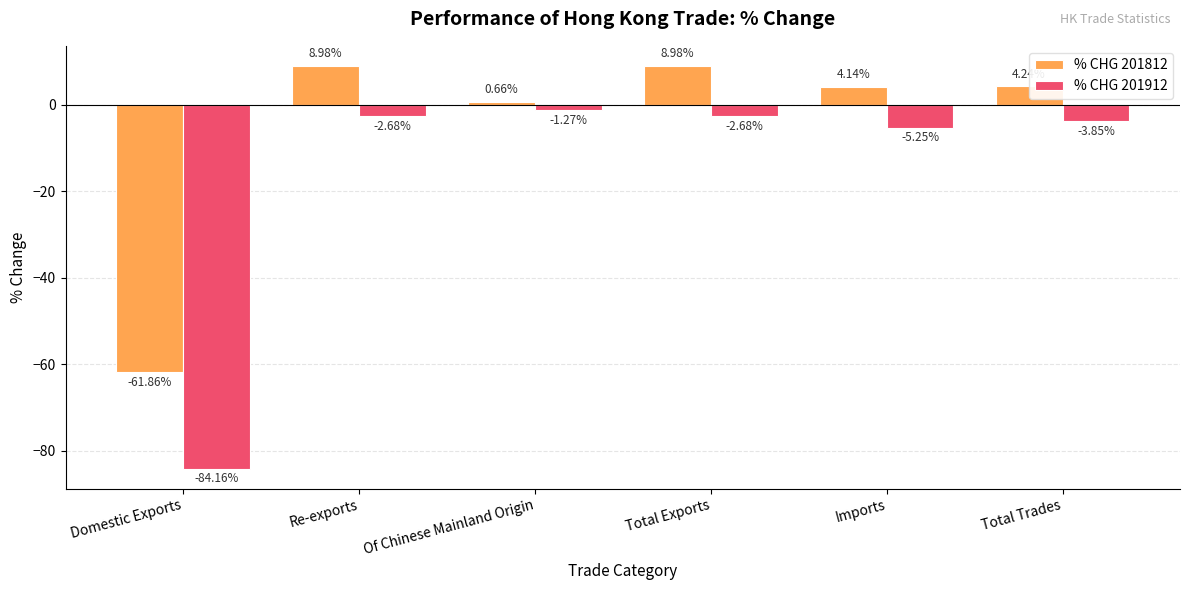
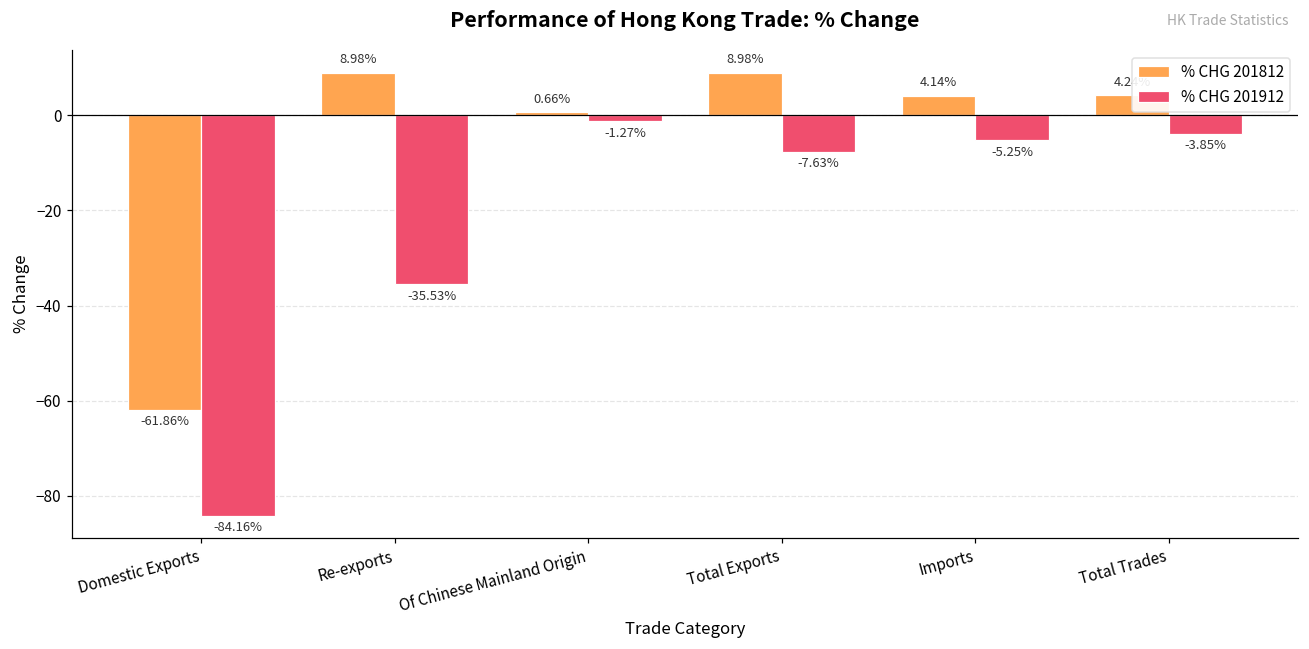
  {
    "% CHG 201812": {
      "Domestic Exports": "-61.86%",
      "Re-exports": "8.98%",
      "Of Chinese Mainland Origin": "0.66%",
      "Total Exports": "8.98%",
      "Imports": "4.14%"
    },
    "% CHG 201912": {
      "Domestic Exports": "-84.16%",
-     "Re-exports": "-2.68%",
+     "Re-exports": "-35.53%",
      "Of Chinese Mainland Origin": "-1.27%",
-     "Total Exports": "-2.68%",
+     "Total Exports": "-7.63%",
      "Imports": "-5.25%",
      "Total Trades": "-3.85%"
    }
  }
